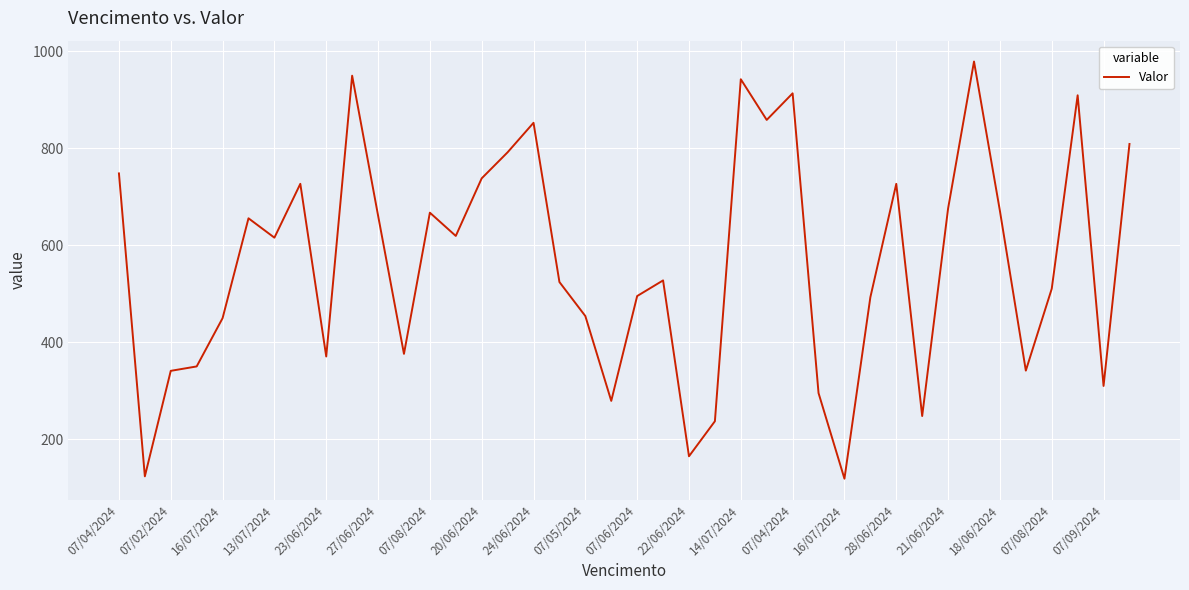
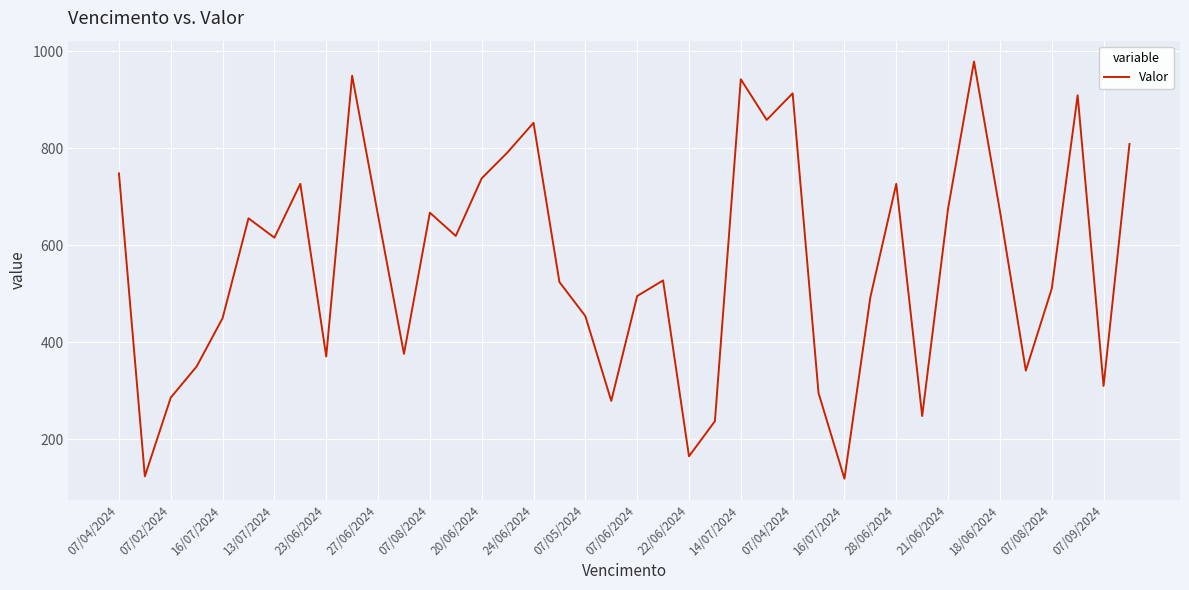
  {
-   "07/02/2024": 340,
+   "07/02/2024": 290,
    "27/06/2024": 660,
    "14/07/2024": 940,
    "28/06/2024": 730
  }
